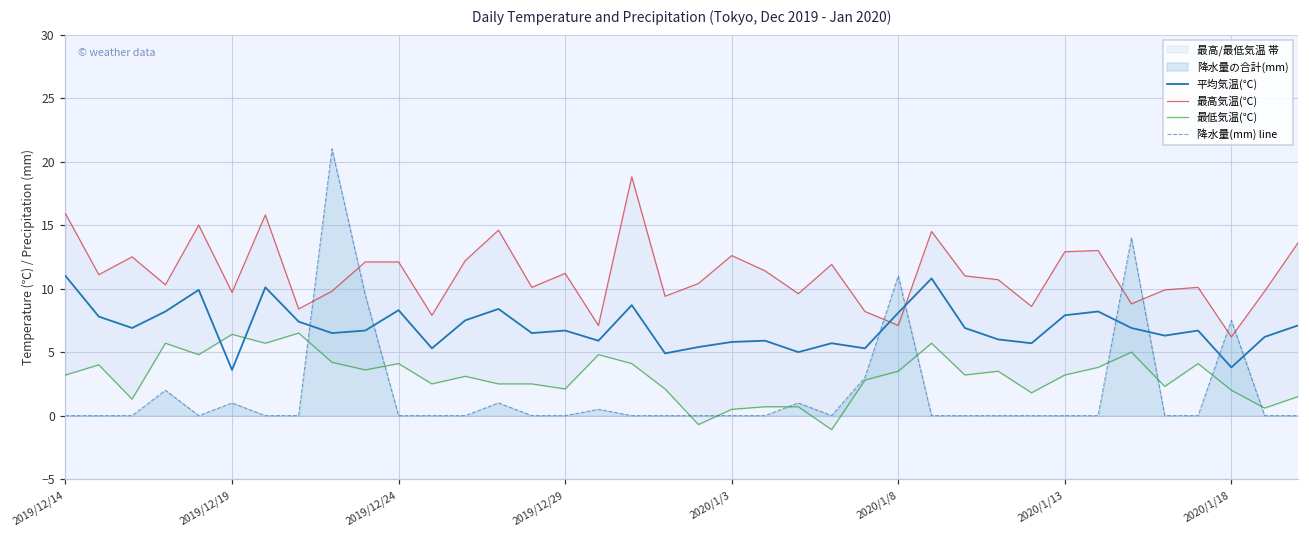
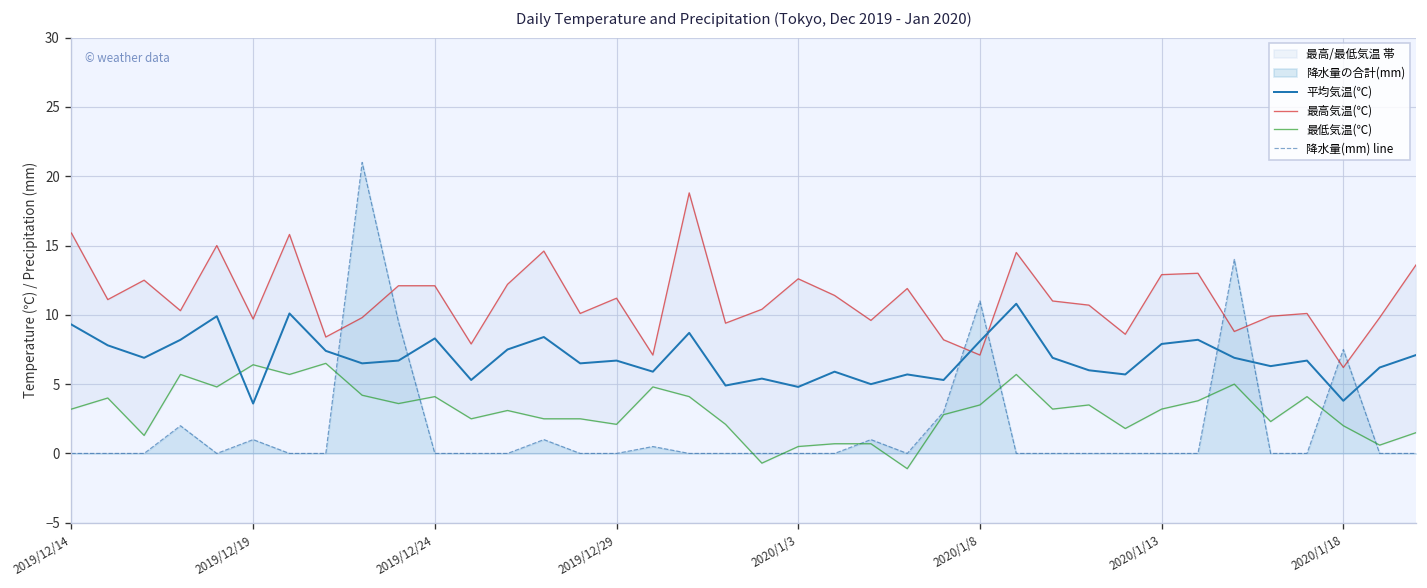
  {
    "平均気温(℃)": {
-     "2019/12/14": 11.0,
+     "2019/12/14": 9.3,
      "2019/12/19": 3.6,
      "2019/12/24": 8.3,
      "2019/12/29": 6.7,
-     "2020/1/3": 5.8,
+     "2020/1/3": 4.8,
      "2020/1/8": 8.1,
      "2020/1/13": 7.9,
      "2020/1/18": 3.8
    },
    "最低気温(℃)": {
      "2019/12/14": 3.2,
      "2019/12/19": 6.4,
      "2019/12/24": 4.1,
      "2019/12/29": 2.1,
      "2020/1/3": 0.5,
      "2020/1/8": 3.5,
      "2020/1/13": 3.2,
      "2020/1/18": 2.0
    }
  }
